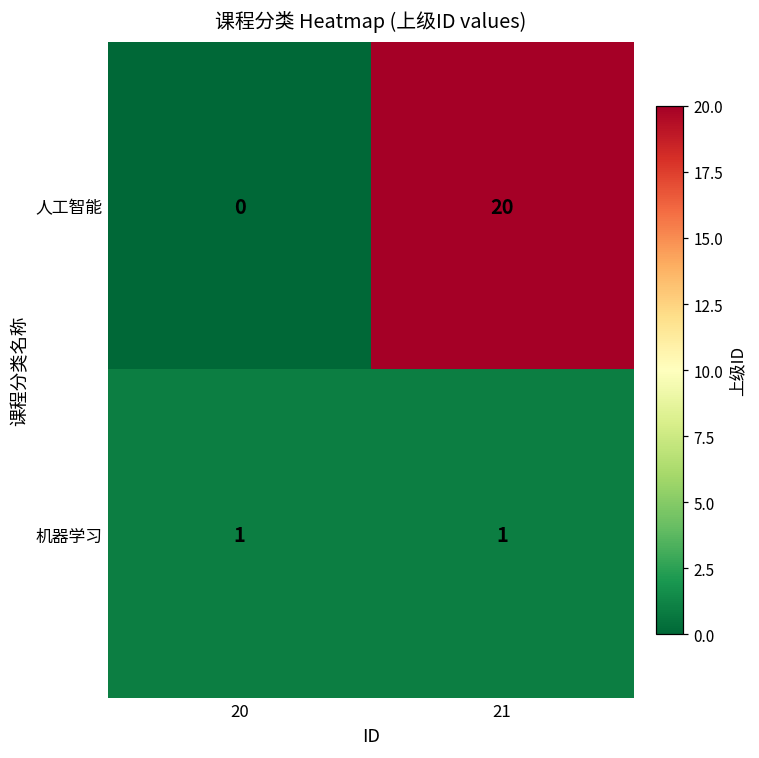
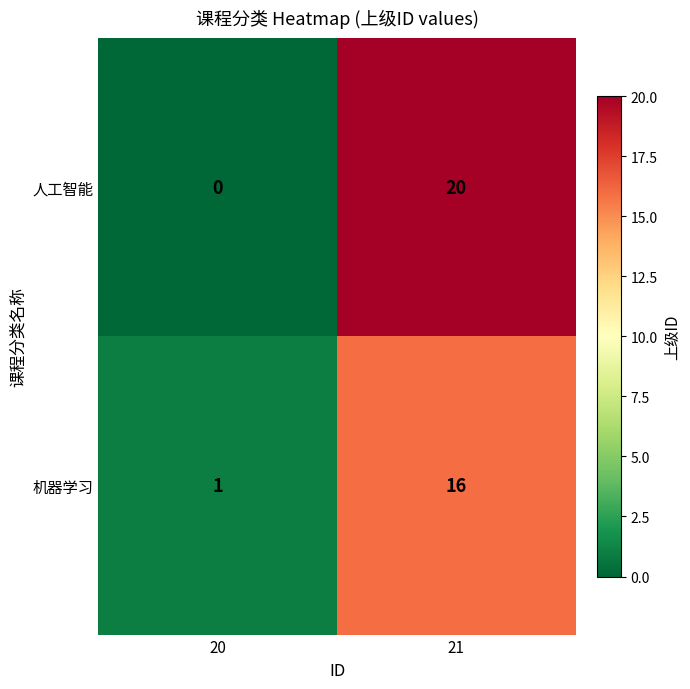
  {
    "人工智能": {
      "20": 0,
      "21": 20
    },
    "机器学习": {
      "20": 1,
-     "21": 1
+     "21": 16
    }
  }
